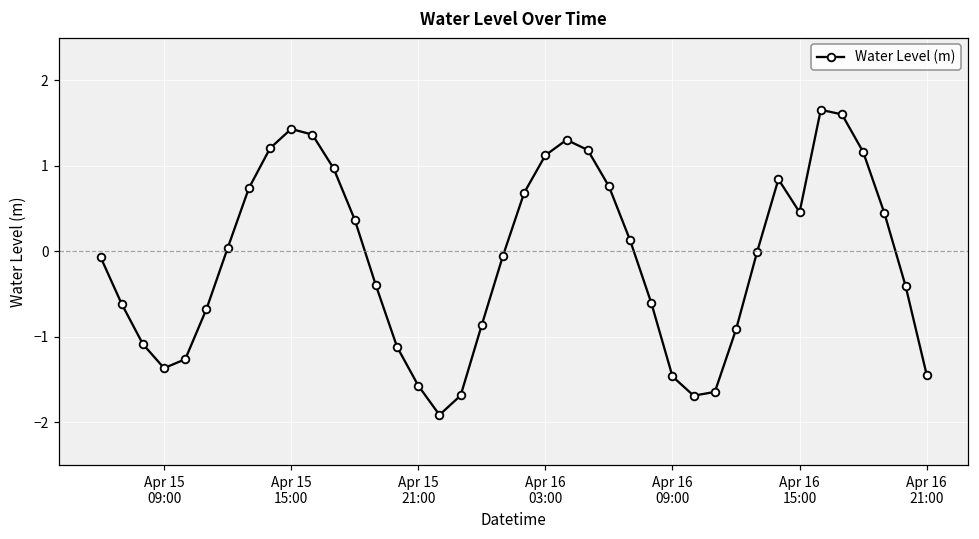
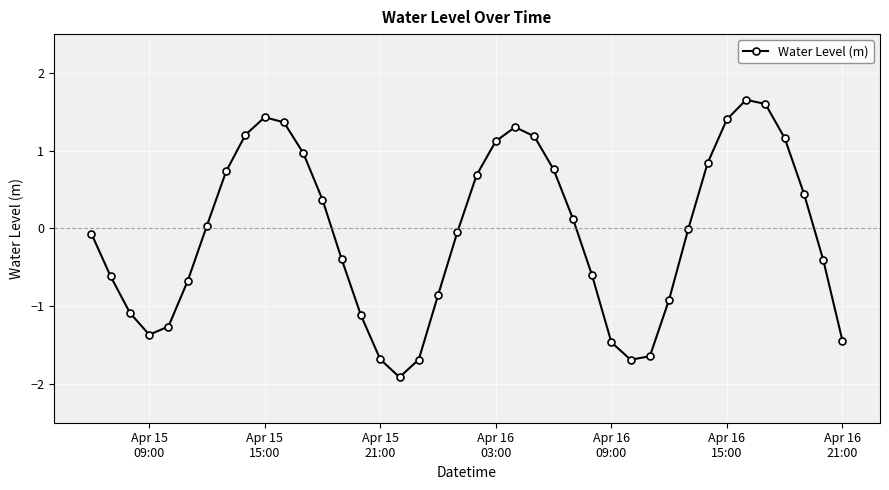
  {
    "Apr 15 09:00": -1.4,
    "Apr 15 15:00": 1.4,
-   "Apr 15 21:00": -1.6,
+   "Apr 15 21:00": -1.7,
    "Apr 16 03:00": 1.1,
    "Apr 16 09:00": -1.5,
-   "Apr 16 15:00": 0.5,
+   "Apr 16 15:00": 1.4,
    "Apr 16 21:00": -1.4
  }
